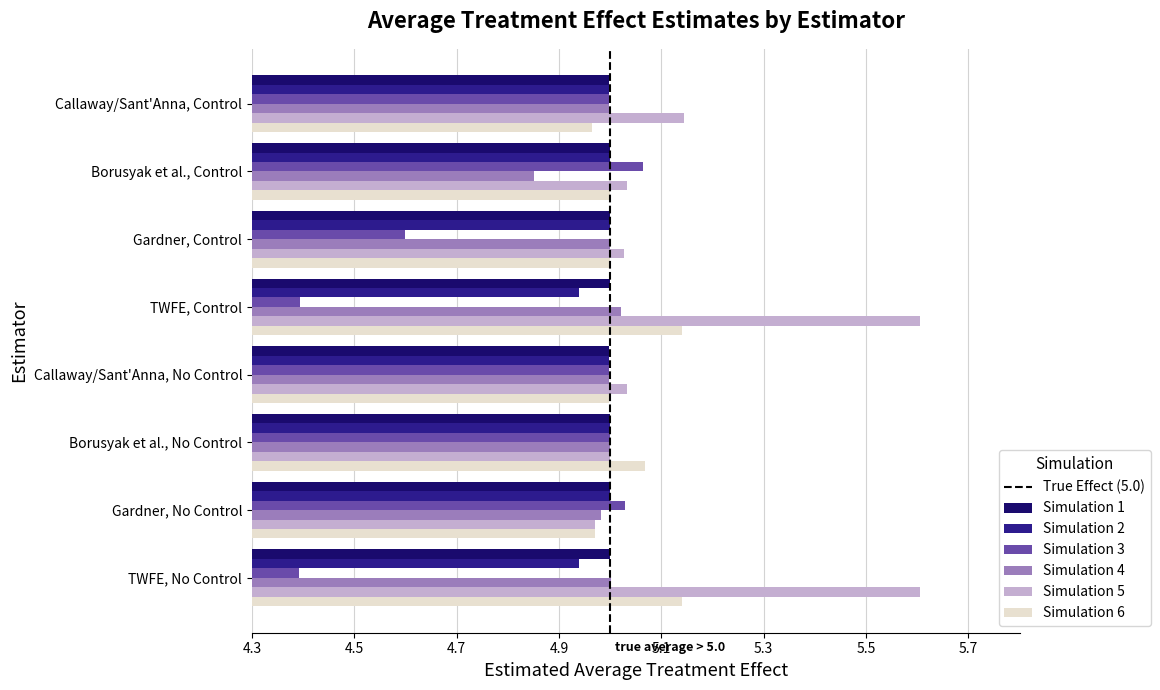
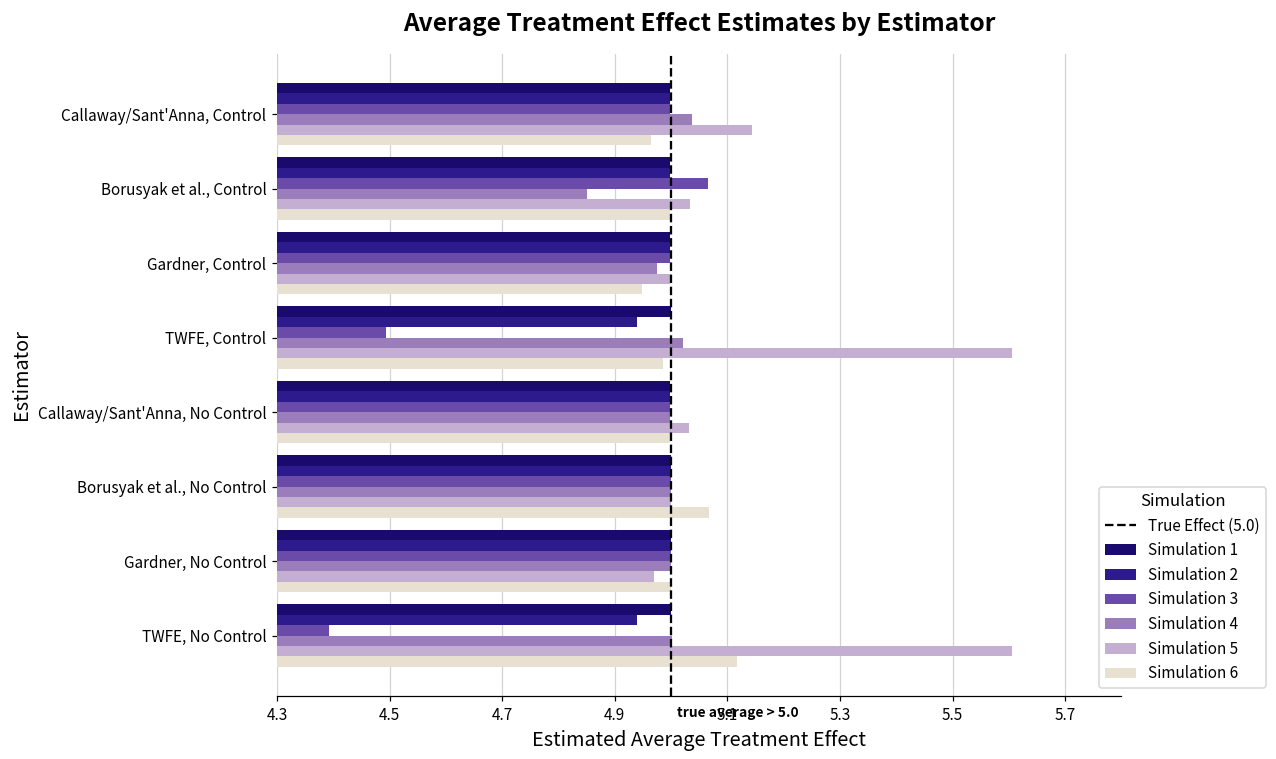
  {
    "Simulation 3": {
      "Callaway/Sant'Anna, Control": 5.00,
      "Borusyak et al., Control": 5.06,
-     "Gardner, Control": 4.60,
-     "TWFE, Control": 4.39,
+     "Gardner, Control": 5.00,
+     "TWFE, Control": 4.49,
      "Callaway/Sant'Anna, No Control": 5.00,
      "Borusyak et al., No Control": 5.00,
-     "Gardner, No Control": 5.03,
+     "Gardner, No Control": 5.00,
      "TWFE, No Control": 4.39
    },
    "Simulation 4": {
-     "Callaway/Sant'Anna, Control": 5.00,
+     "Callaway/Sant'Anna, Control": 5.04,
      "Borusyak et al., Control": 4.85,
-     "Gardner, Control": 5.00,
+     "Gardner, Control": 4.97,
      "TWFE, Control": 5.02,
      "Callaway/Sant'Anna, No Control": 5.00,
      "Borusyak et al., No Control": 5.00,
-     "Gardner, No Control": 4.98,
+     "Gardner, No Control": 5.00,
      "TWFE, No Control": 5.00
    },
    "Simulation 5": {
      "Callaway/Sant'Anna, Control": 5.14,
      "Borusyak et al., Control": 5.03,
-     "Gardner, Control": 5.03,
+     "Gardner, Control": 5.00,
      "TWFE, Control": 5.61,
      "Callaway/Sant'Anna, No Control": 5.03,
      "Borusyak et al., No Control": 5.00,
      "Gardner, No Control": 4.97,
      "TWFE, No Control": 5.61
    },
    "Simulation 6": {
      "Callaway/Sant'Anna, Control": 4.96,
      "Borusyak et al., Control": 5.00,
-     "Gardner, Control": 5.00,
-     "TWFE, Control": 5.14,
+     "Gardner, Control": 4.95,
+     "TWFE, Control": 4.99,
      "Callaway/Sant'Anna, No Control": 5.00,
      "Borusyak et al., No Control": 5.07,
-     "Gardner, No Control": 4.97,
-     "TWFE, No Control": 5.14
+     "Gardner, No Control": 5.00,
+     "TWFE, No Control": 5.12
    }
  }
